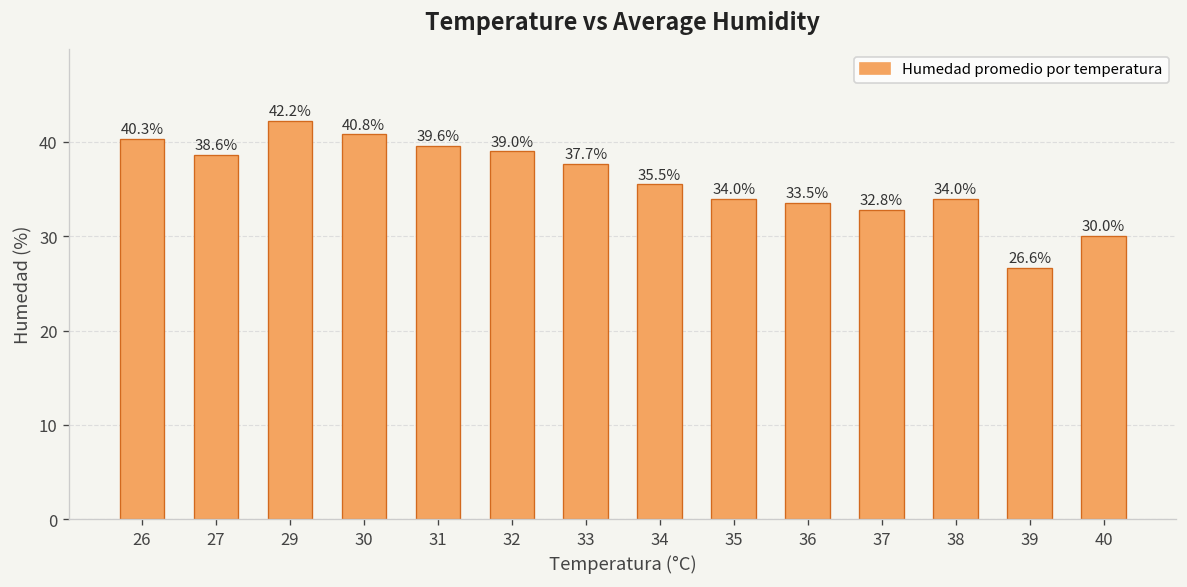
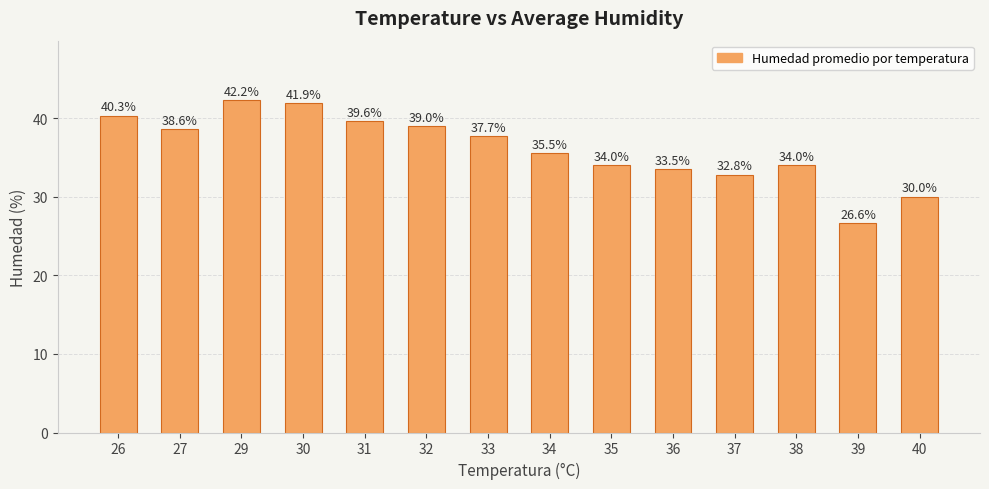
  {
    "26": "40.3%",
    "27": "38.6%",
    "29": "42.2%",
-   "30": "40.8%",
+   "30": "41.9%",
    "31": "39.6%",
    "32": "39.0%",
    "33": "37.7%",
    "34": "35.5%",
    "35": "34.0%",
    "36": "33.5%",
    "37": "32.8%",
    "38": "34.0%",
    "39": "26.6%",
    "40": "30.0%"
  }
